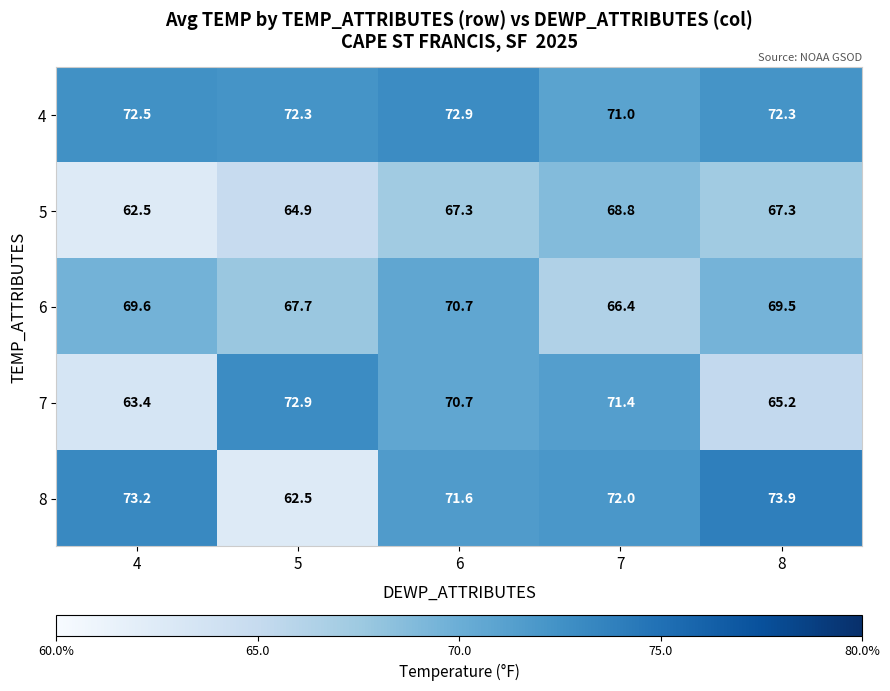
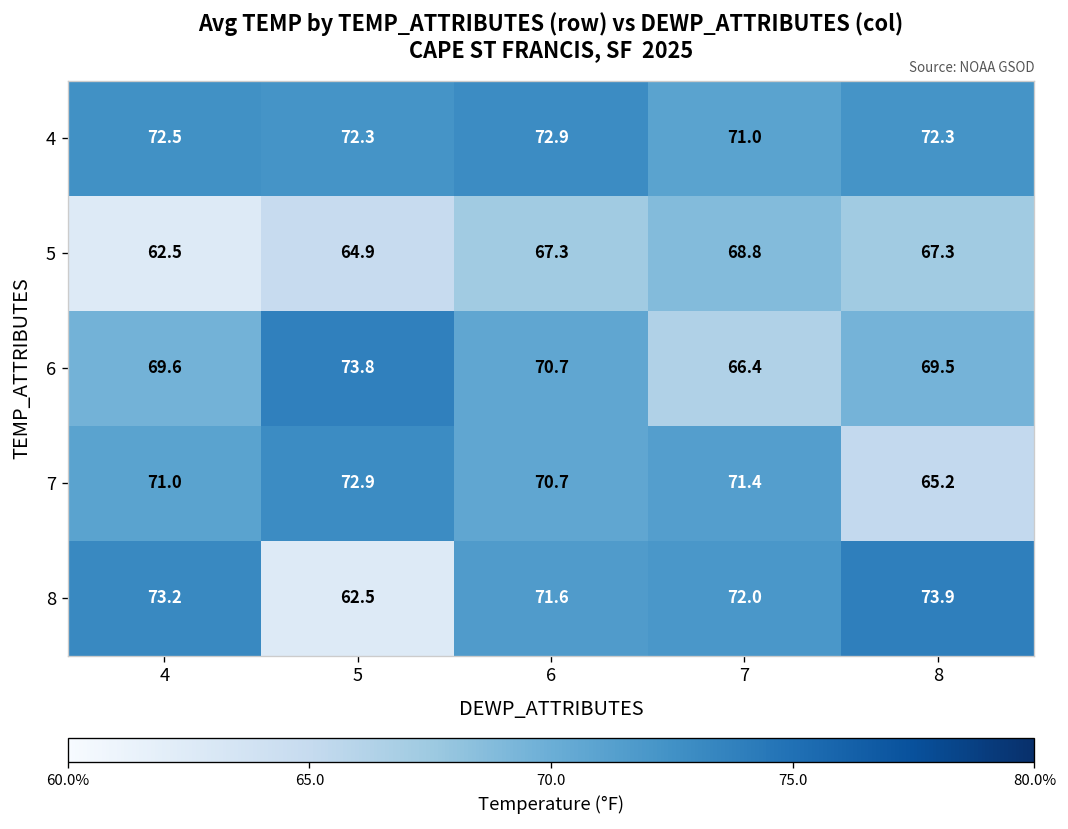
  {
    "4": {
      "4": 72.5,
      "5": 72.3,
      "6": 72.9,
      "7": 71.0,
      "8": 72.3
    },
    "5": {
      "4": 62.5,
      "5": 64.9,
      "6": 67.3,
      "7": 68.8,
      "8": 67.3
    },
    "6": {
      "4": 69.6,
-     "5": 67.7,
+     "5": 73.8,
      "6": 70.7,
      "7": 66.4,
      "8": 69.5
    },
    "7": {
-     "4": 63.4,
+     "4": 71.0,
      "5": 72.9,
      "6": 70.7,
      "7": 71.4,
      "8": 65.2
    },
    "8": {
      "4": 73.2,
      "5": 62.5,
      "6": 71.6,
      "7": 72.0,
      "8": 73.9
    }
  }
